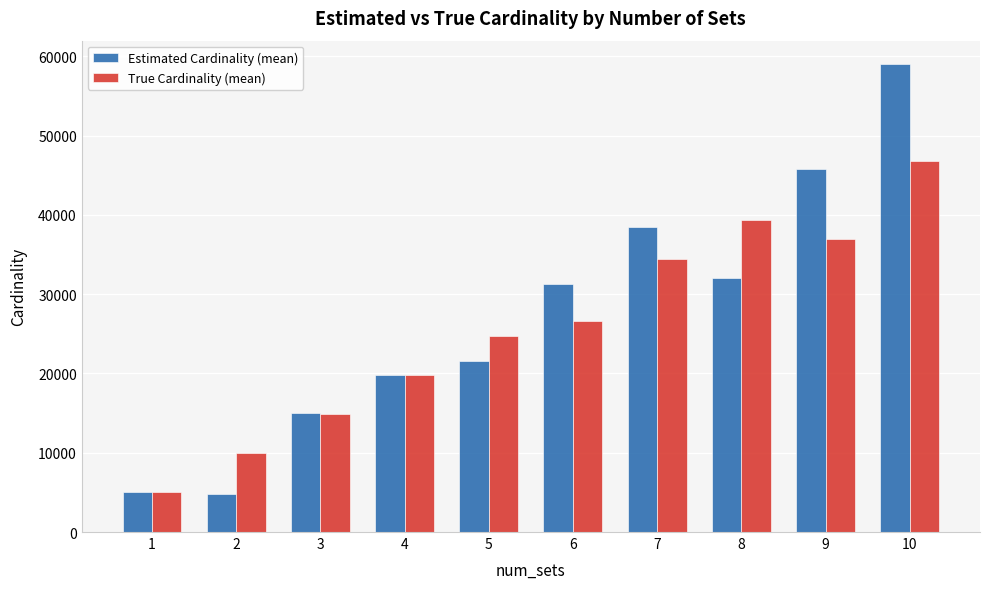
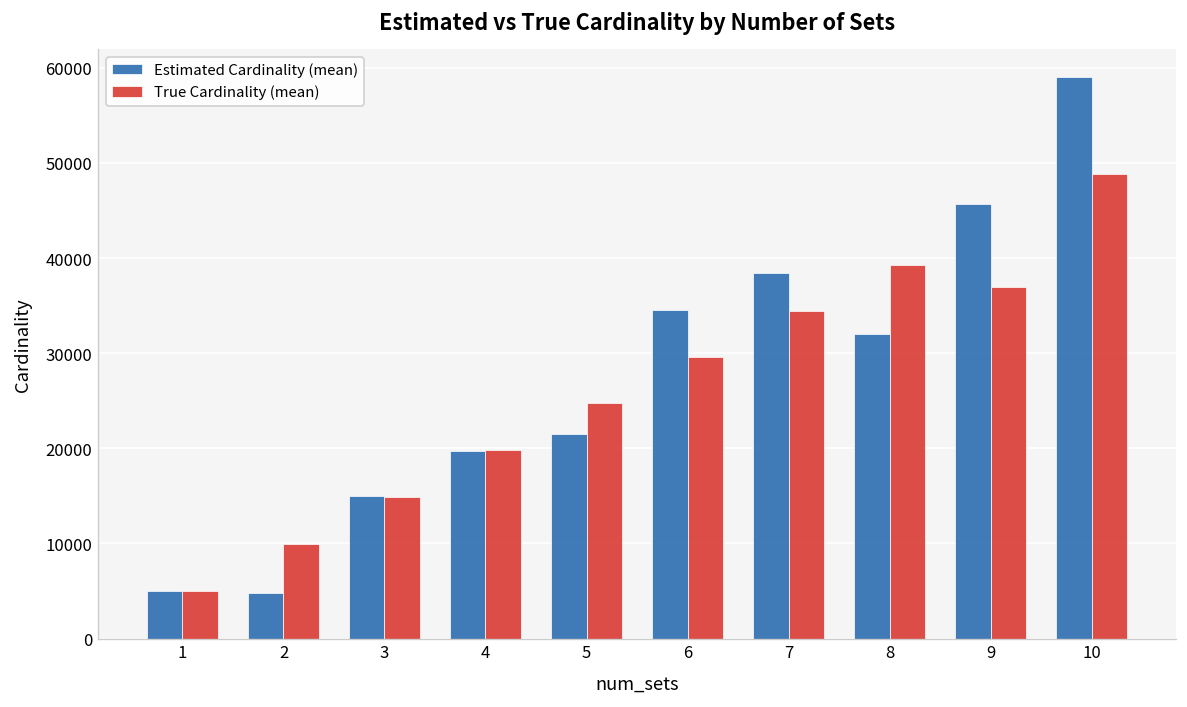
  {
    "Estimated Cardinality (mean)": {
      "1": 5000,
      "2": 5000,
      "3": 15000,
      "4": 20000,
      "5": 22000,
-     "6": 31000,
+     "6": 35000,
      "7": 38000,
      "8": 32000,
      "9": 46000,
      "10": 59000
    },
    "True Cardinality (mean)": {
      "1": 5000,
      "2": 10000,
      "3": 15000,
      "4": 20000,
      "5": 25000,
-     "6": 27000,
+     "6": 30000,
      "7": 34000,
      "8": 39000,
      "9": 37000,
-     "10": 47000
+     "10": 49000
    }
  }
